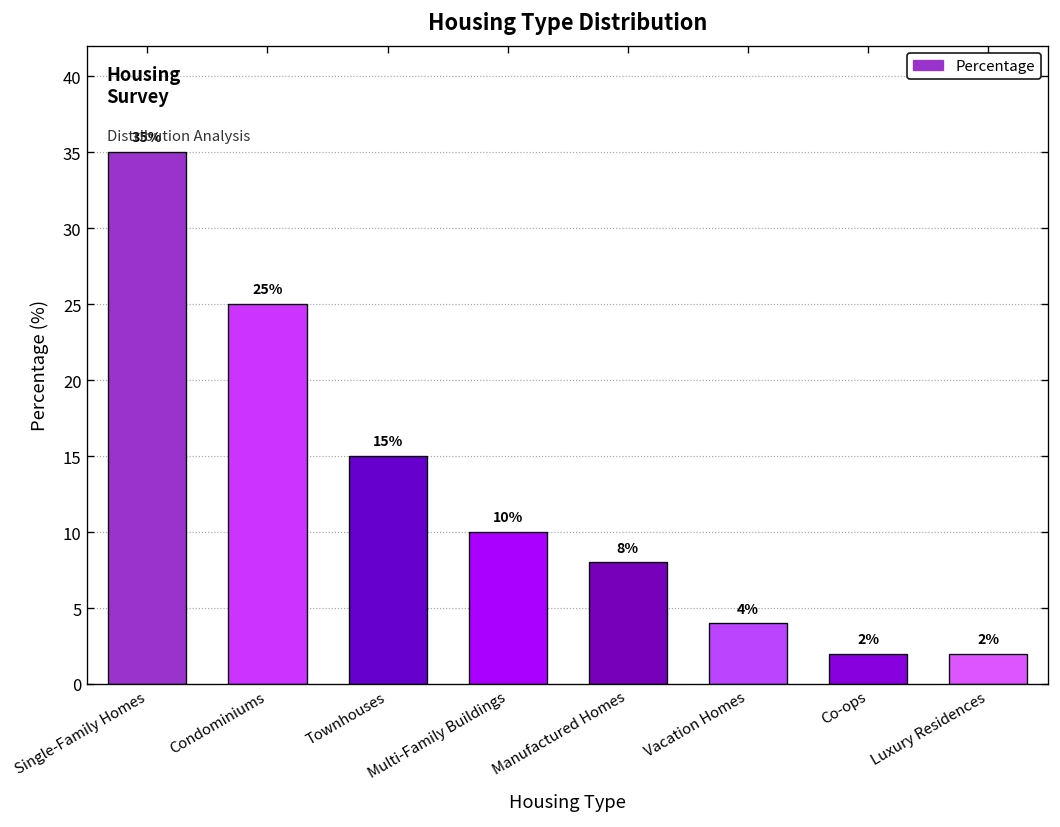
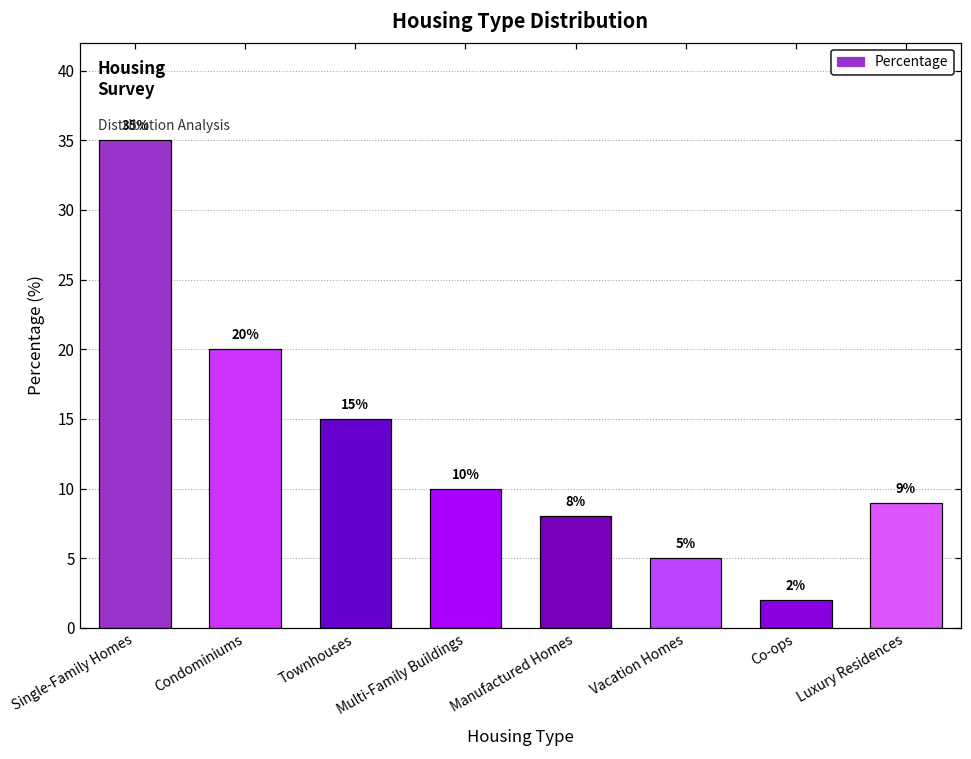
  {
-   "Condominiums": "25%",
+   "Condominiums": "20%",
    "Townhouses": "15%",
    "Multi-Family Buildings": "10%",
    "Manufactured Homes": "8%",
-   "Vacation Homes": "4%",
+   "Vacation Homes": "5%",
    "Co-ops": "2%",
-   "Luxury Residences": "2%"
+   "Luxury Residences": "9%"
  }
